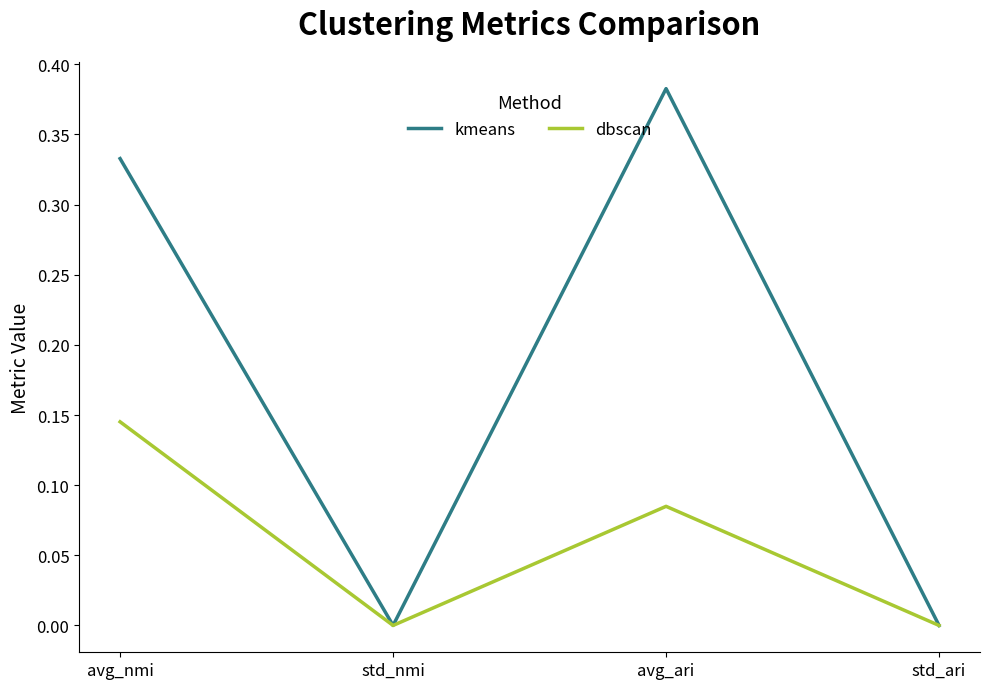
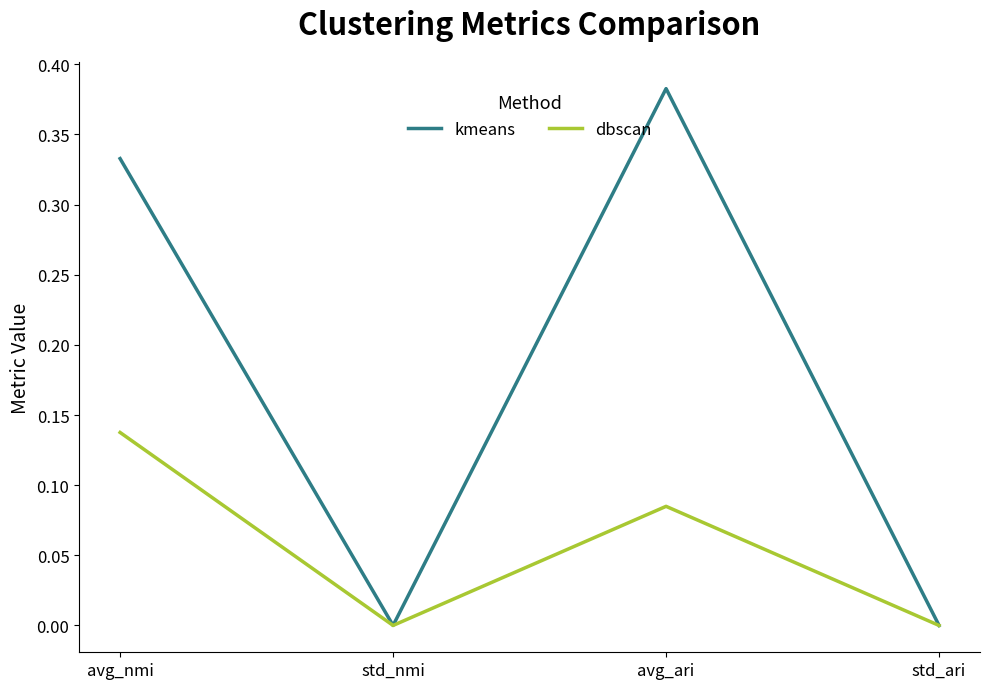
  {
    "kmeans": {
      "avg_nmi": 0.333,
      "avg_ari": 0.383
    },
    "dbscan": {
-     "avg_nmi": 0.145,
+     "avg_nmi": 0.138,
      "avg_ari": 0.085
    }
  }
